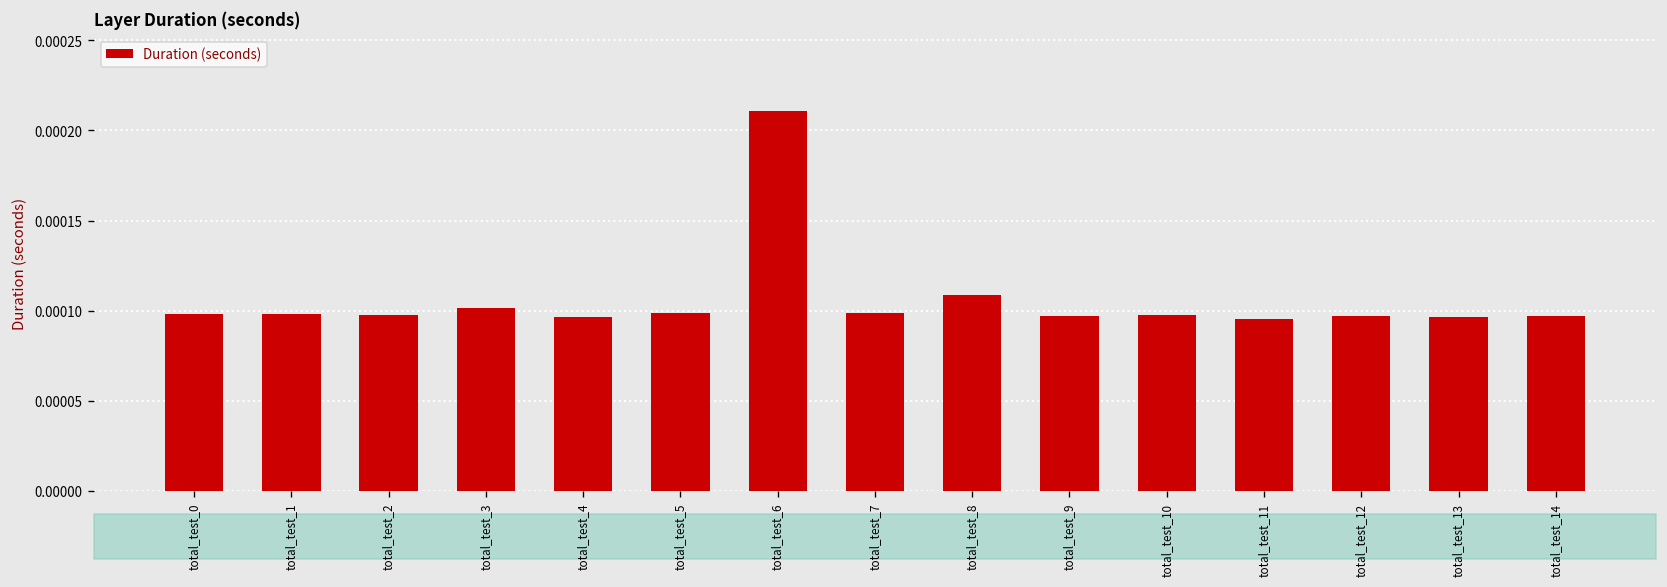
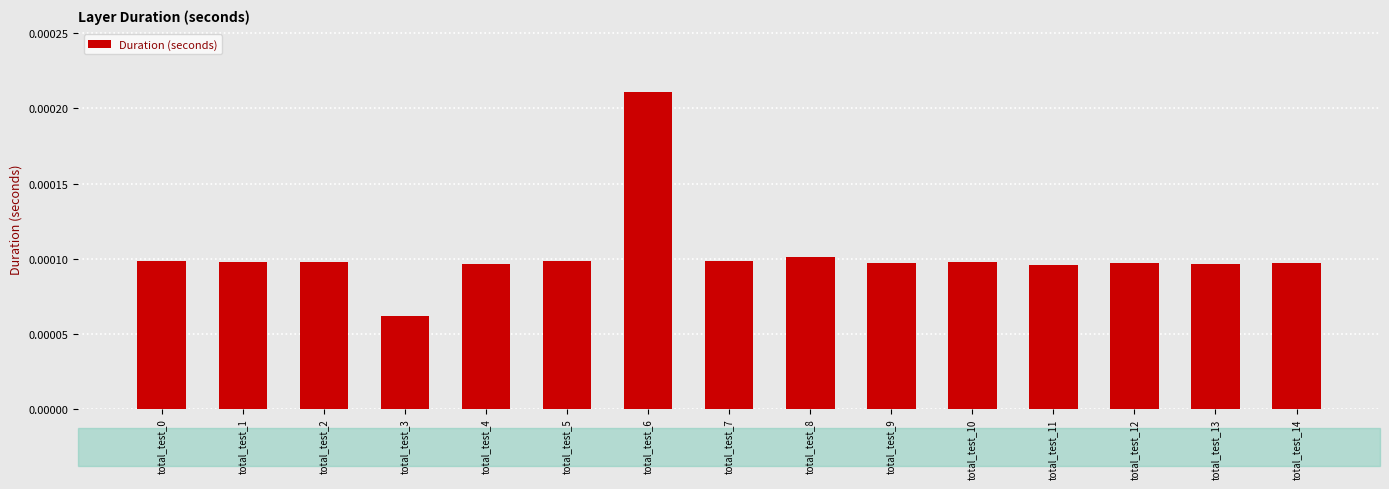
  {
    "total_test_0": 0.000098,
    "total_test_1": 0.000098,
    "total_test_2": 0.000098,
-   "total_test_3": 0.000101,
+   "total_test_3": 0.000062,
    "total_test_4": 0.000096,
    "total_test_5": 0.000099,
    "total_test_6": 0.000211,
    "total_test_7": 0.000098,
-   "total_test_8": 0.000109,
+   "total_test_8": 0.000101,
    "total_test_9": 0.000097,
    "total_test_10": 0.000098,
    "total_test_11": 0.000096,
    "total_test_12": 0.000097,
    "total_test_13": 0.000097,
    "total_test_14": 0.000097
  }
